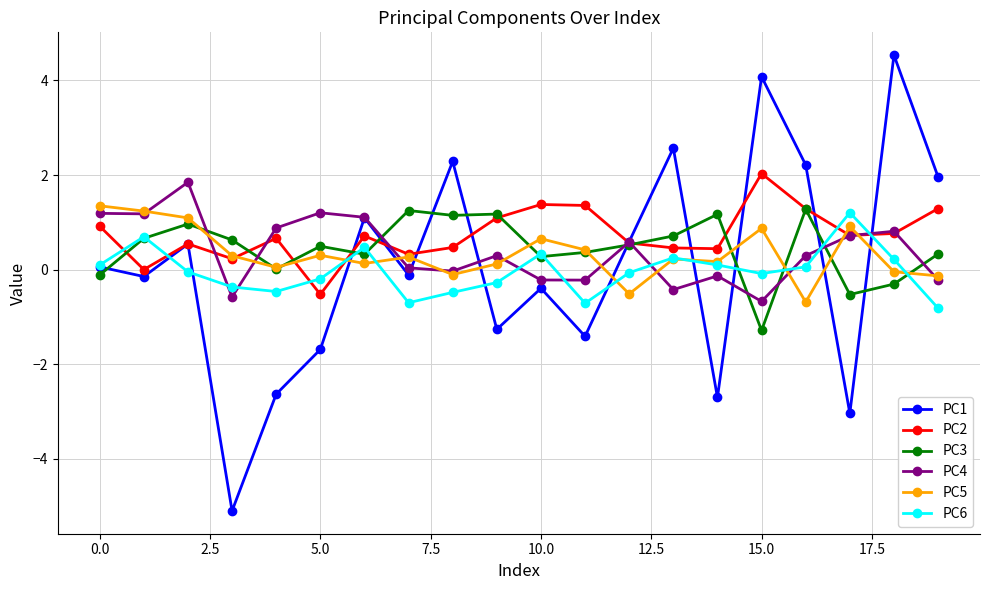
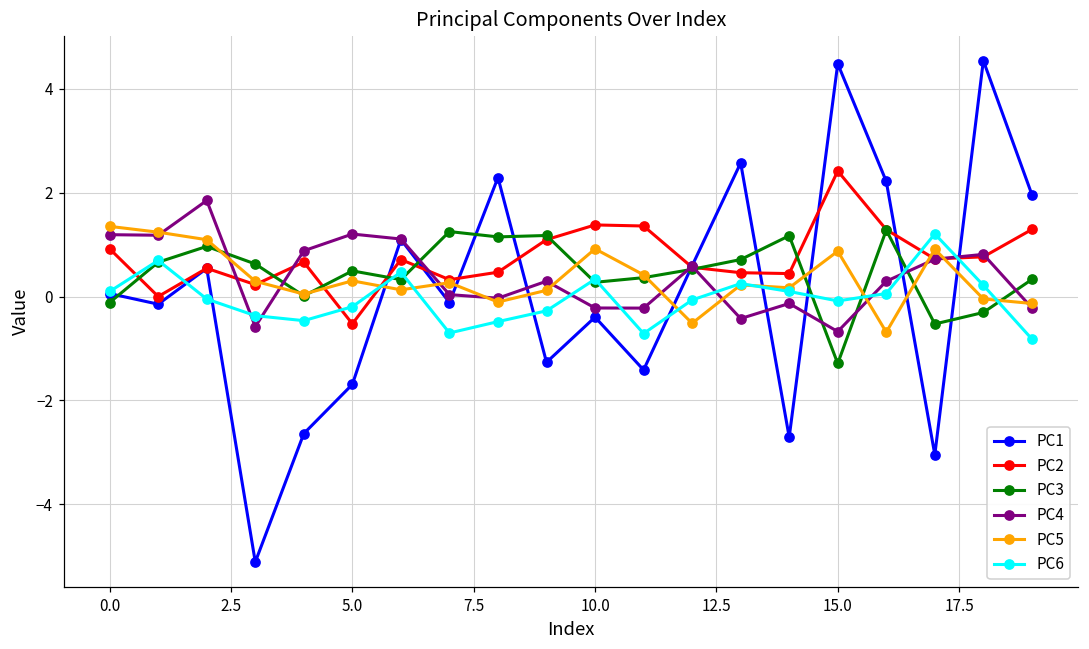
  {
    "PC1": {
      "5.0": -1.7,
      "10.0": -0.4,
-     "15.0": 4.1
+     "15.0": 4.5
    },
    "PC2": {
      "0.0": 0.9,
      "5.0": -0.5,
      "10.0": 1.4,
-     "15.0": 2.0
+     "15.0": 2.4
    },
    "PC3": {
      "0.0": -0.1,
      "5.0": 0.5,
      "10.0": 0.3,
      "15.0": -1.3
    },
    "PC4": {
      "0.0": 1.2,
      "5.0": 1.2,
      "10.0": -0.2,
      "15.0": -0.7
    },
    "PC5": {
      "0.0": 1.3,
      "5.0": 0.3,
-     "10.0": 0.7,
+     "10.0": 0.9,
      "15.0": 0.9
    },
    "PC6": {
      "5.0": -0.2,
      "10.0": 0.3,
      "15.0": -0.1
    }
  }
